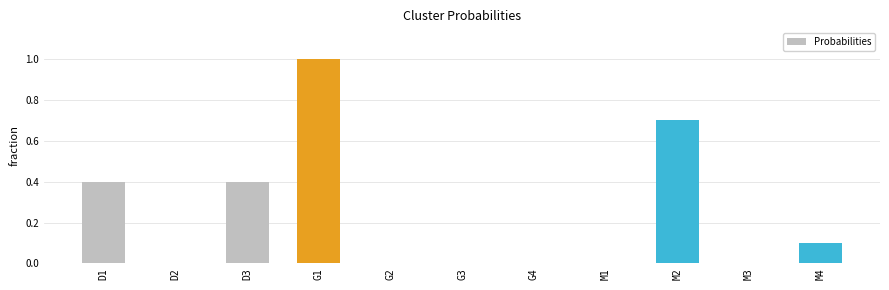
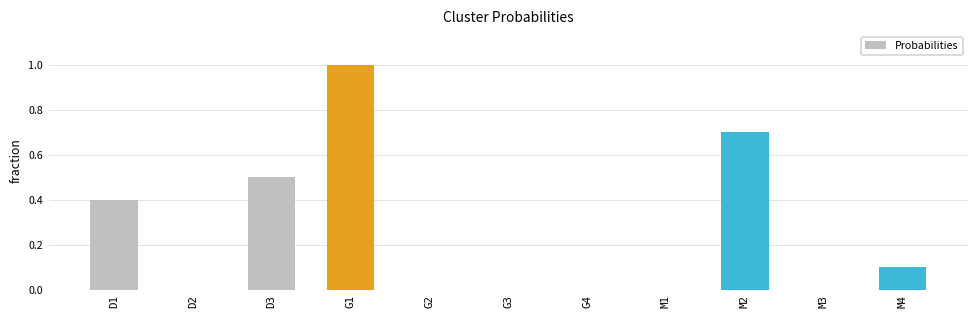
  {
    "D1": 0.4,
    "D2": 0.0,
-   "D3": 0.4,
+   "D3": 0.5,
    "G1": 1.0,
    "G2": 0.0,
    "G3": 0.0,
    "G4": 0.0,
    "M1": 0.0,
    "M2": 0.7,
    "M3": 0.0,
    "M4": 0.1
  }
